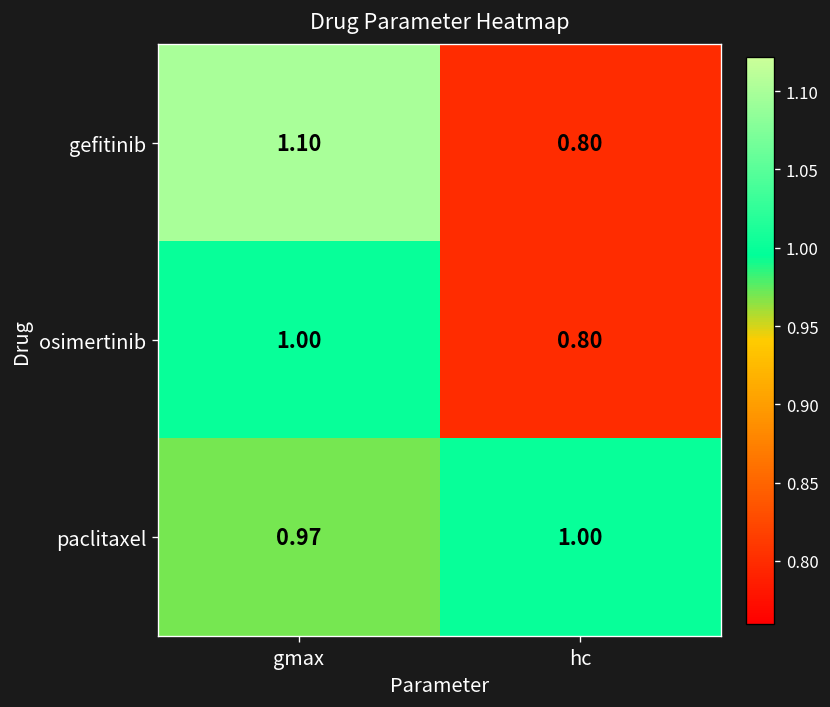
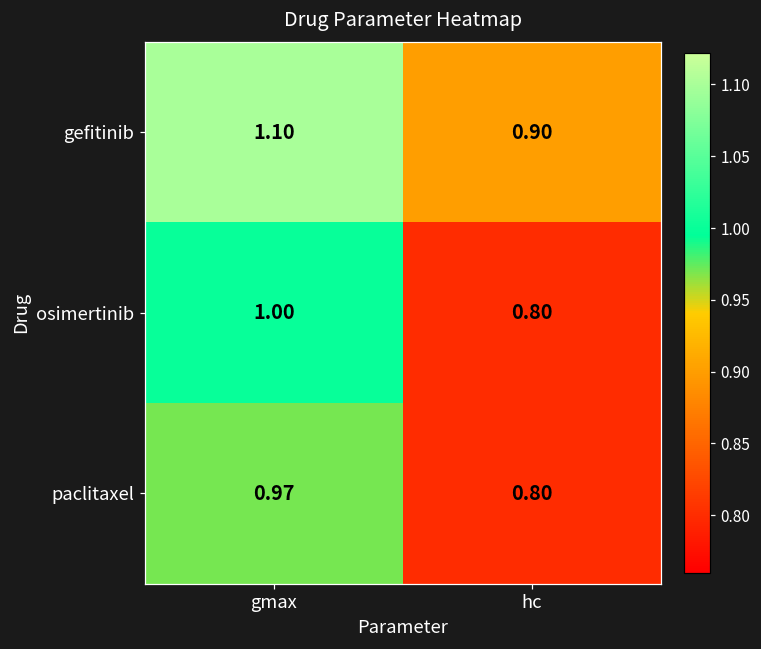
  {
    "gefitinib": {
      "gmax": 1.10,
-     "hc": 0.80
+     "hc": 0.90
    },
    "osimertinib": {
      "gmax": 1.00,
      "hc": 0.80
    },
    "paclitaxel": {
      "gmax": 0.97,
-     "hc": 1.00
+     "hc": 0.80
    }
  }
